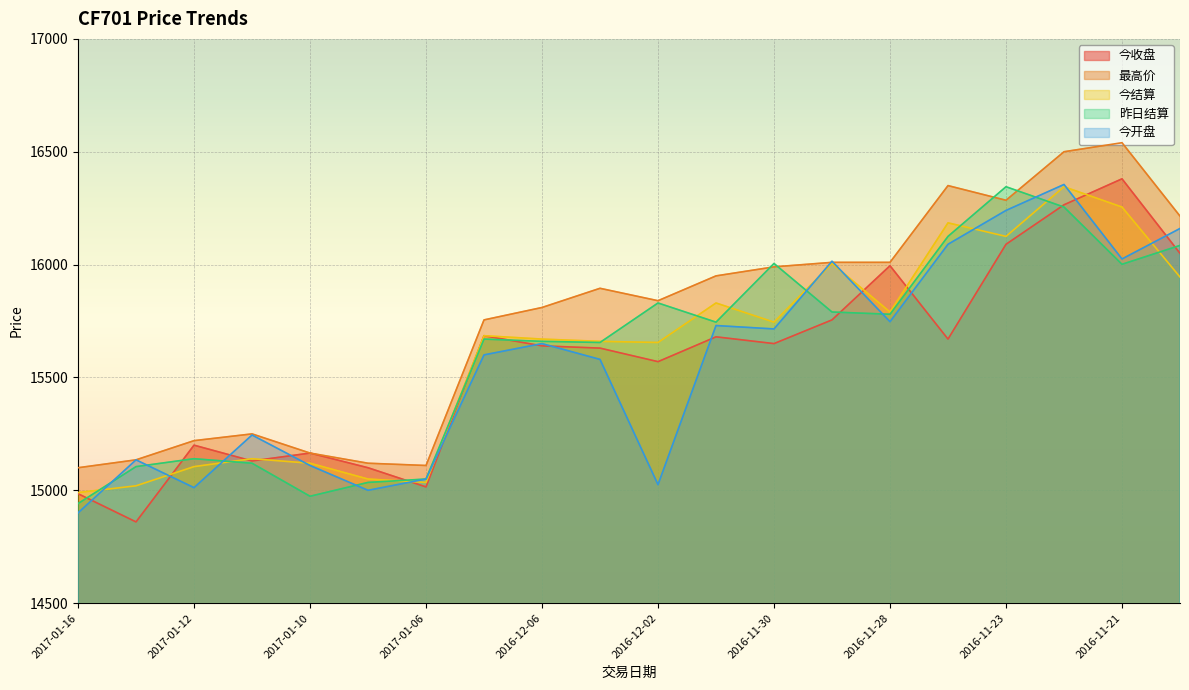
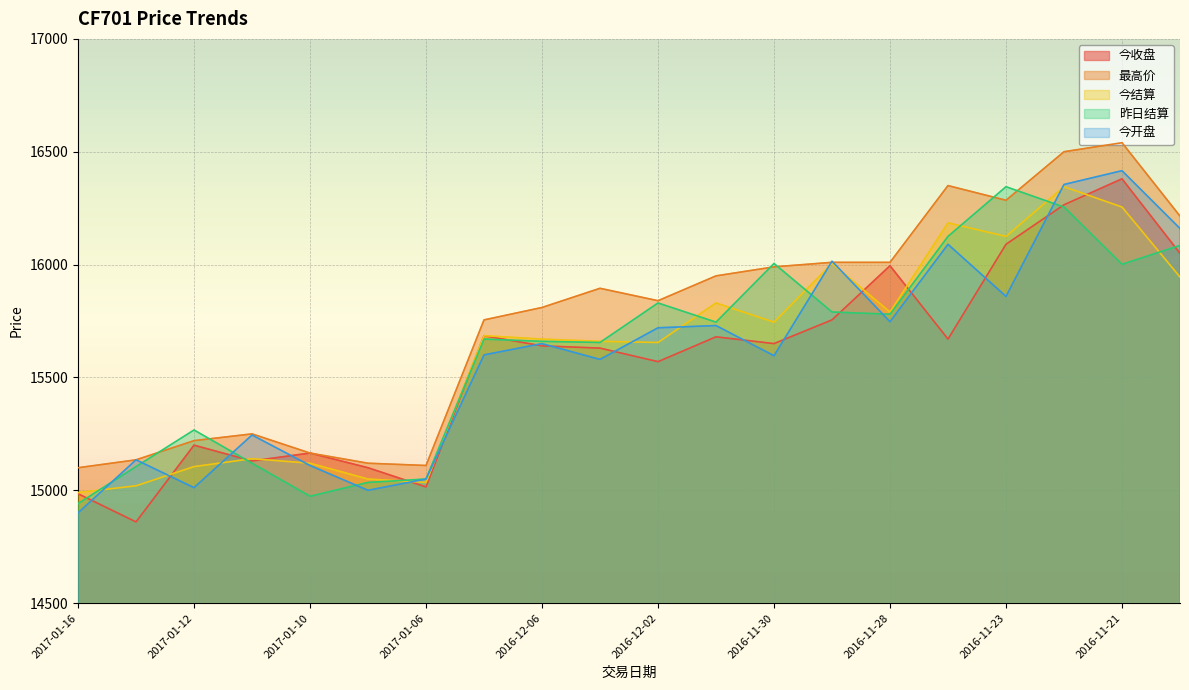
  {
    "昨日结算": {
      "2017-01-16": 14940,
-     "2017-01-12": 15140,
+     "2017-01-12": 15270,
      "2017-01-10": 14970,
      "2016-11-30": 16010,
      "2016-11-23": 16350,
      "2016-11-21": 16000
    },
    "今开盘": {
      "2017-01-16": 14900,
      "2017-01-12": 15010,
-     "2016-12-02": 15030,
-     "2016-11-30": 15720,
+     "2016-12-02": 15720,
+     "2016-11-30": 15600,
      "2016-11-28": 15750,
-     "2016-11-23": 16240,
-     "2016-11-21": 16030
+     "2016-11-23": 15860,
+     "2016-11-21": 16420
    }
  }
